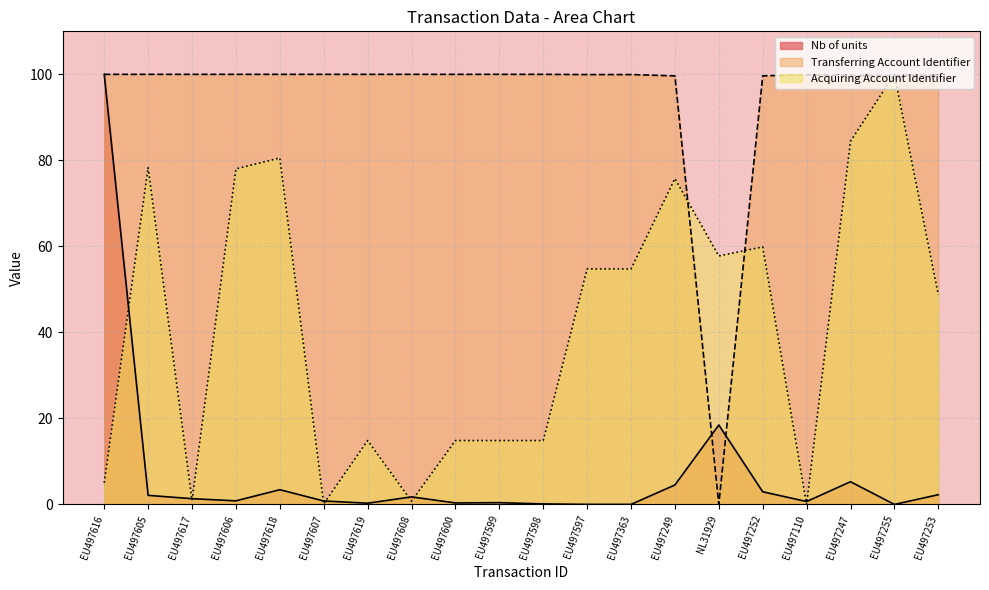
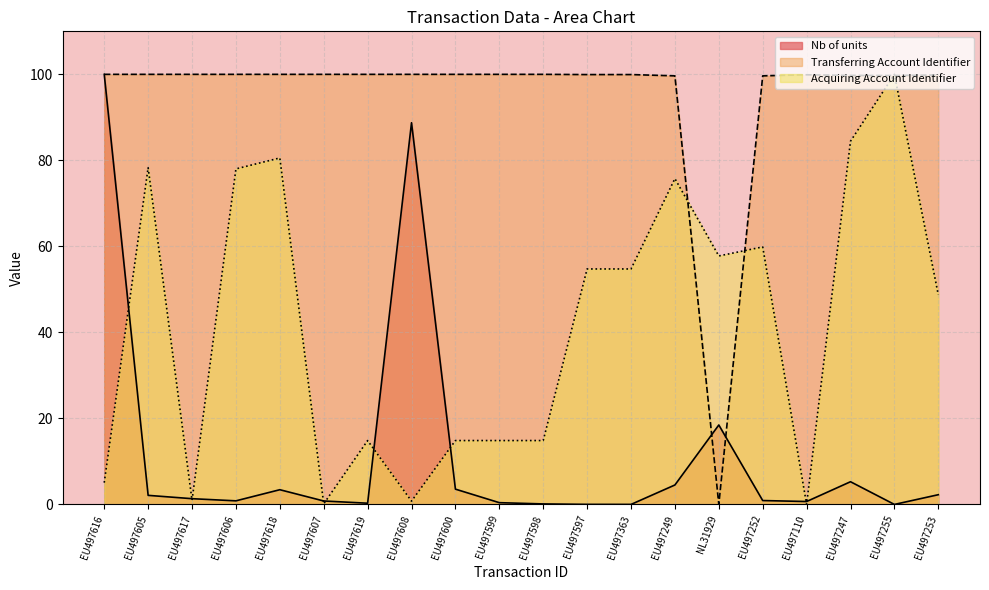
  {
    "Nb of units": {
      "EU497605": 2,
      "EU497606": 1,
      "EU497618": 3,
      "EU497607": 1,
      "EU497619": 0,
-     "EU497608": 2,
-     "EU497600": 0,
+     "EU497608": 89,
+     "EU497600": 4,
      "EU497599": 0,
      "EU497598": 0,
      "EU497597": 0,
      "EU497363": 0,
      "EU497249": 5,
      "NL31929": 18,
-     "EU497252": 3,
+     "EU497252": 1,
      "EU497110": 1,
      "EU497247": 5,
      "EU497255": 0,
      "EU497253": 2
    }
  }
